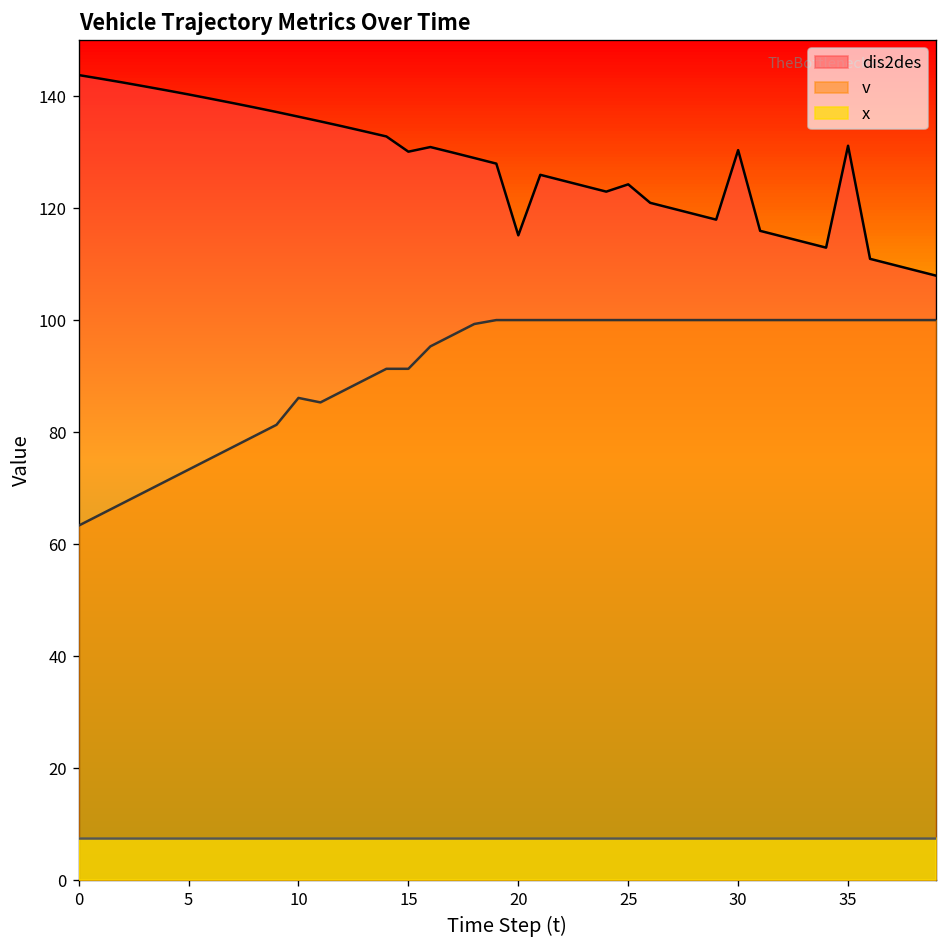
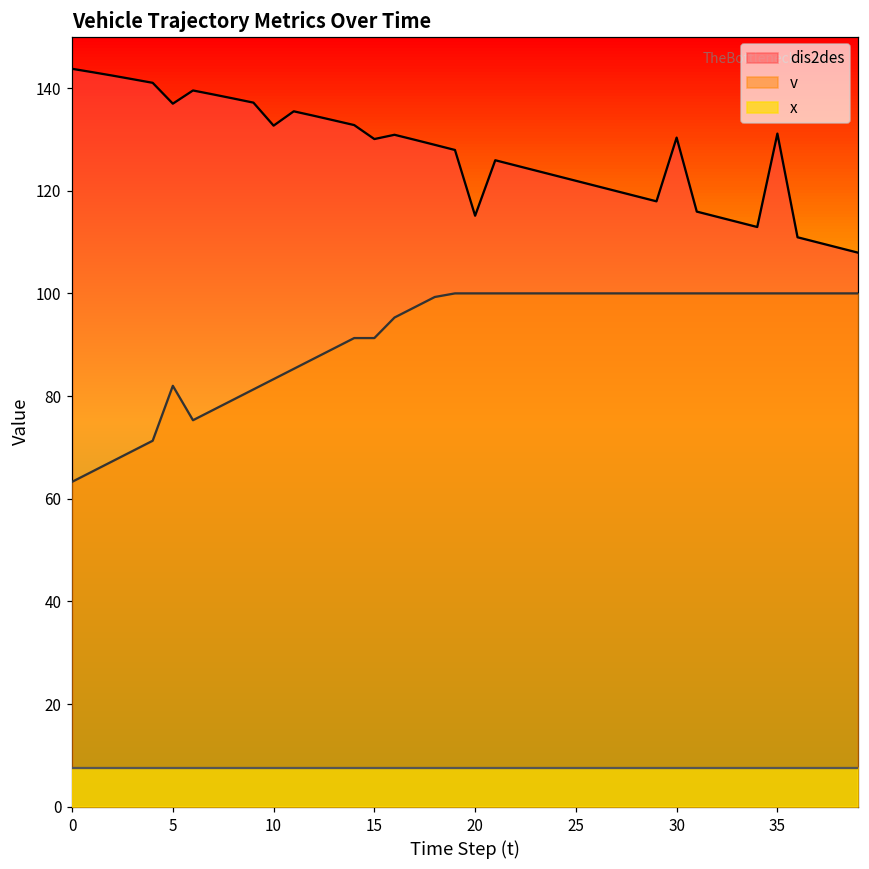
  {
    "dis2des": {
      "0": 144,
-     "5": 140,
-     "10": 136,
+     "5": 137,
+     "10": 133,
      "15": 130,
      "20": 115,
-     "25": 124,
+     "25": 122,
      "30": 130,
      "35": 131
    },
    "v": {
      "0": 63,
-     "5": 73,
-     "10": 86,
+     "5": 82,
+     "10": 83,
      "15": 91,
      "20": 100,
      "25": 100,
      "30": 100,
      "35": 100
    },
    "x": {
      "0": 8,
      "5": 8,
      "10": 8,
      "15": 8,
      "20": 8,
      "25": 8,
      "30": 8,
      "35": 8
    }
  }
